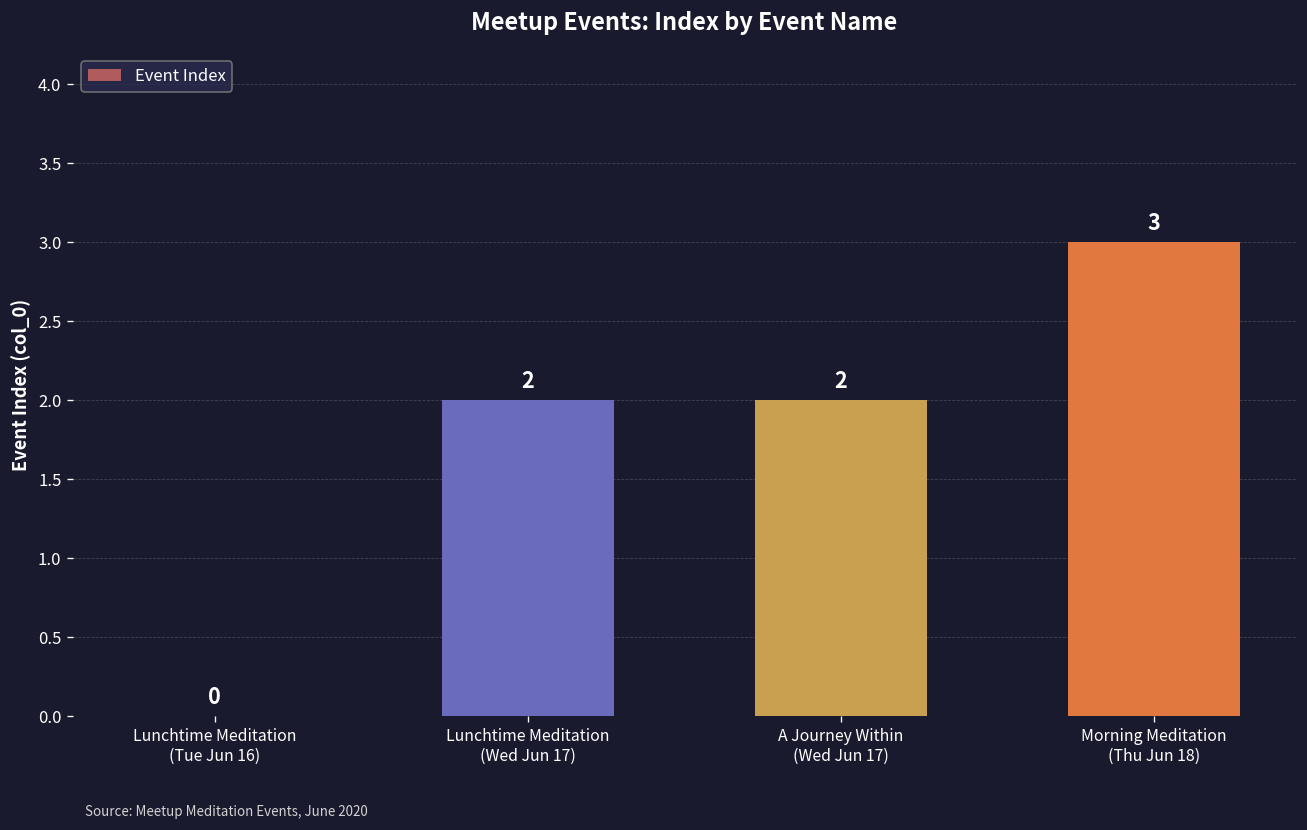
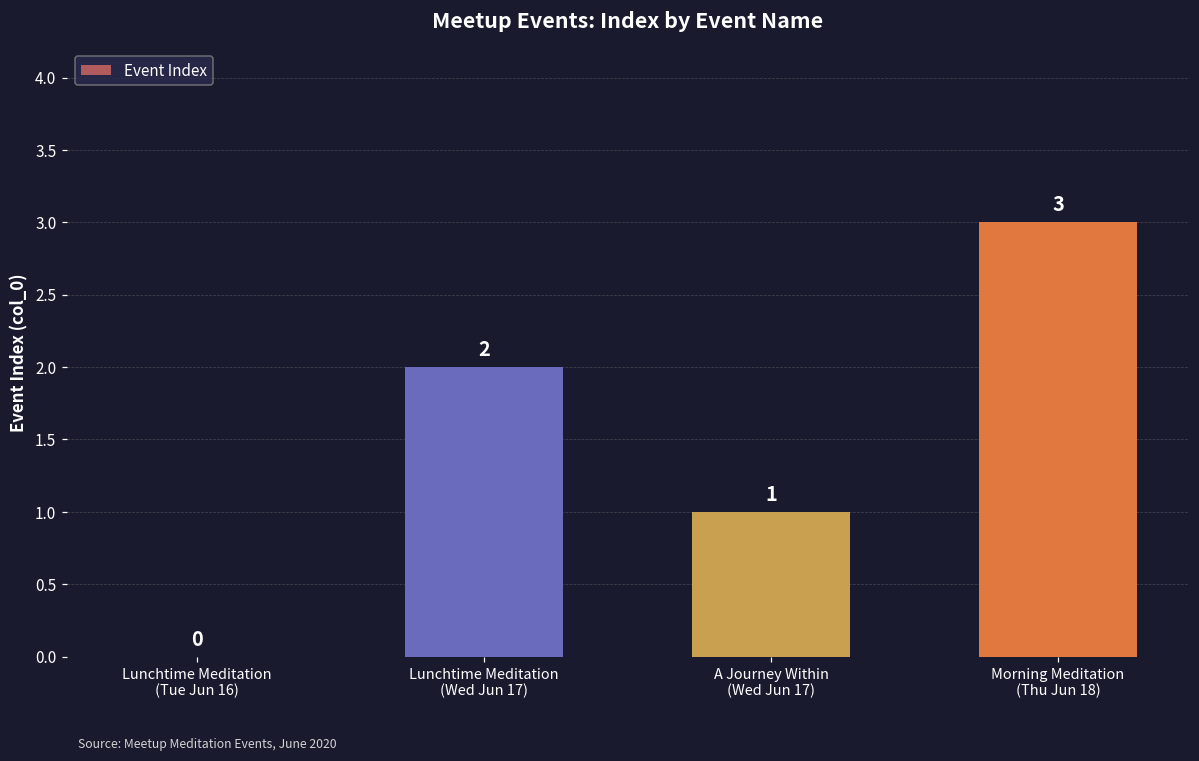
  {
    "Lunchtime Meditation (Tue Jun 16)": 0,
    "Lunchtime Meditation (Wed Jun 17)": 2,
-   "A Journey Within (Wed Jun 17)": 2,
+   "A Journey Within (Wed Jun 17)": 1,
    "Morning Meditation (Thu Jun 18)": 3
  }
